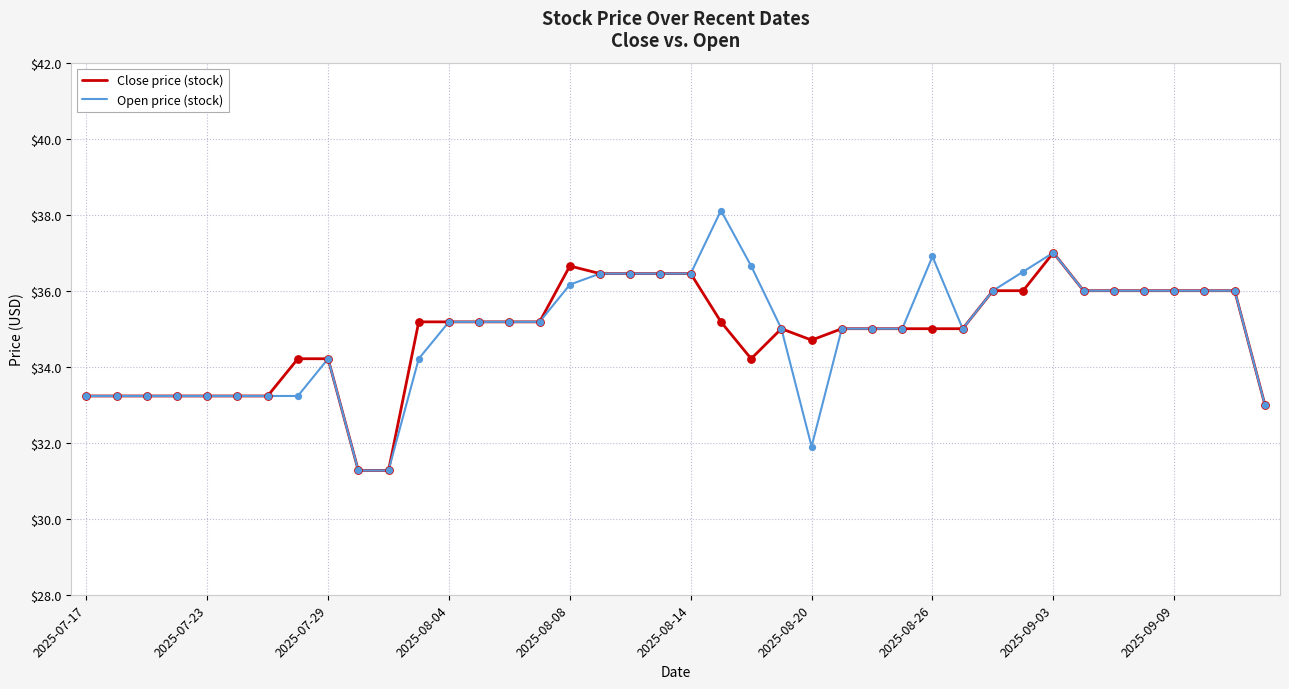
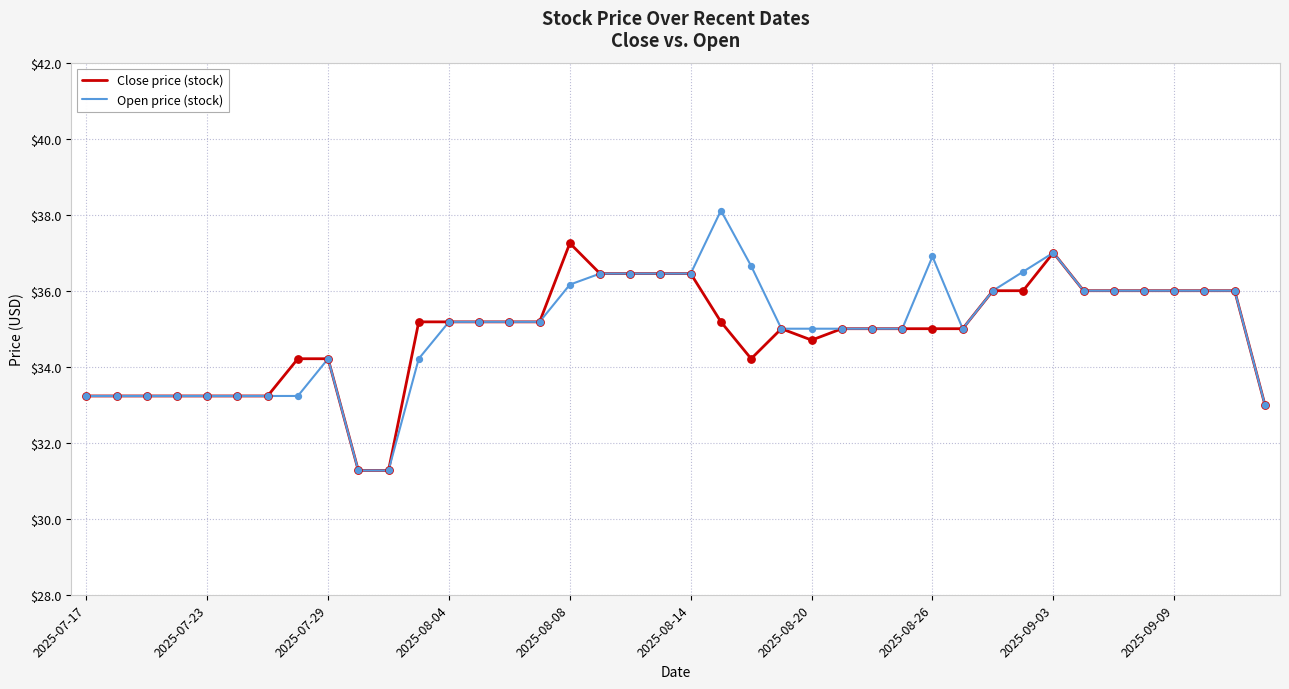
  {
    "Close price (stock)": {
-     "2025-08-08": "$36.7",
+     "2025-08-08": "$37.3",
      "2025-08-20": "$34.7",
      "2025-08-26": "$35.0"
    },
    "Open price (stock)": {
      "2025-08-08": "$36.2",
-     "2025-08-20": "$31.9",
+     "2025-08-20": "$35.0",
      "2025-08-26": "$36.9"
    }
  }
